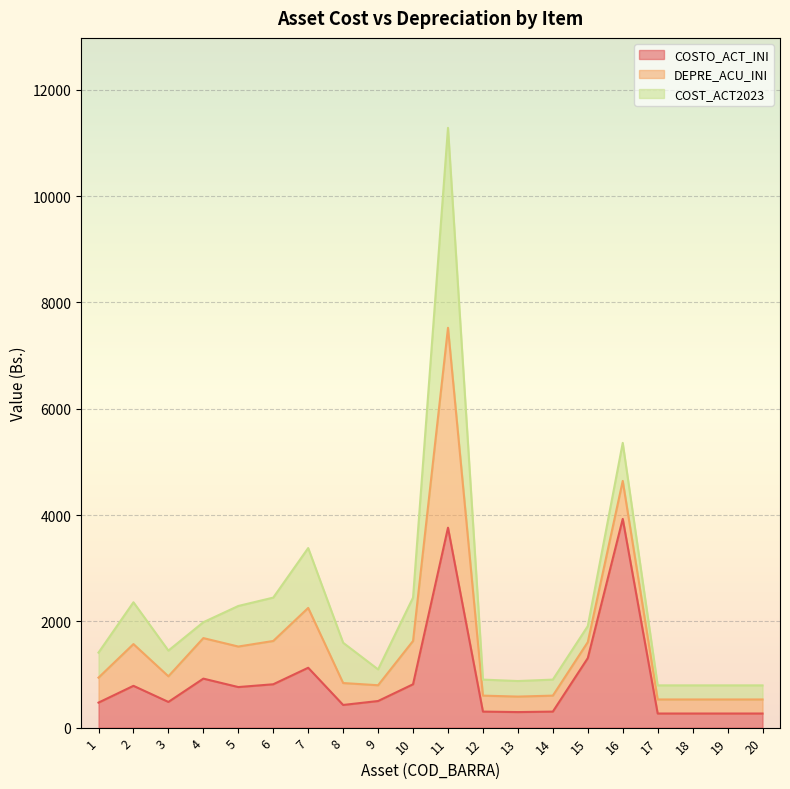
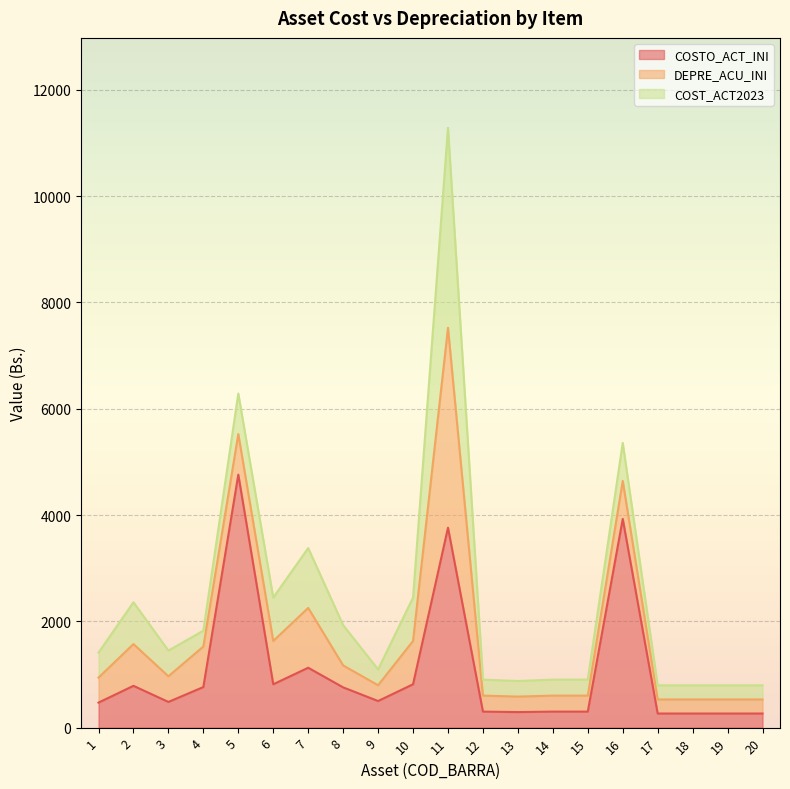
  {
    "COSTO_ACT_INI": {
      "1": 500,
      "2": 800,
      "3": 500,
-     "4": 900,
-     "5": 800,
+     "4": 800,
+     "5": 4800,
      "6": 800,
      "7": 1100,
-     "8": 400,
+     "8": 800,
      "9": 500,
      "10": 800,
      "11": 3800,
      "12": 300,
      "13": 300,
      "14": 300,
-     "15": 1300,
+     "15": 300,
      "16": 3900,
      "17": 300,
      "18": 300,
      "19": 300,
      "20": 300
    },
    "DEPRE_ACU_INI": {
      "1": 500,
      "2": 800,
      "3": 500,
      "4": 800,
      "5": 800,
      "6": 800,
      "7": 1100,
      "8": 400,
      "9": 300,
      "10": 800,
      "11": 3800,
      "12": 300,
      "13": 300,
      "14": 300,
      "15": 300,
      "16": 700,
      "17": 300,
      "18": 300,
      "19": 300,
      "20": 300
    },
    "COST_ACT2023": {
      "1": 500,
      "2": 800,
      "3": 500,
      "4": 300,
      "5": 800,
      "6": 800,
      "7": 1100,
      "8": 800,
      "9": 300,
      "10": 800,
      "11": 3800,
      "12": 300,
      "13": 300,
      "14": 300,
      "15": 300,
      "16": 700,
      "17": 300,
      "18": 300,
      "19": 300,
      "20": 300
    }
  }
